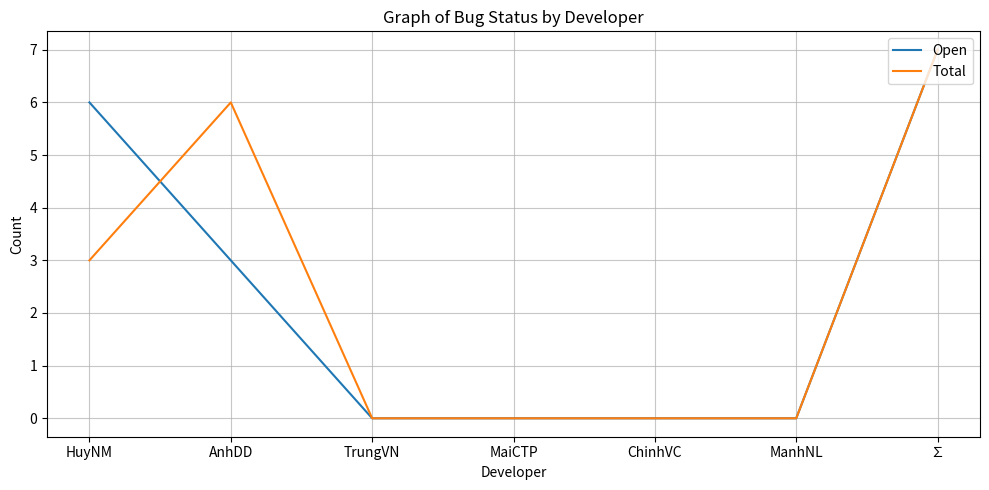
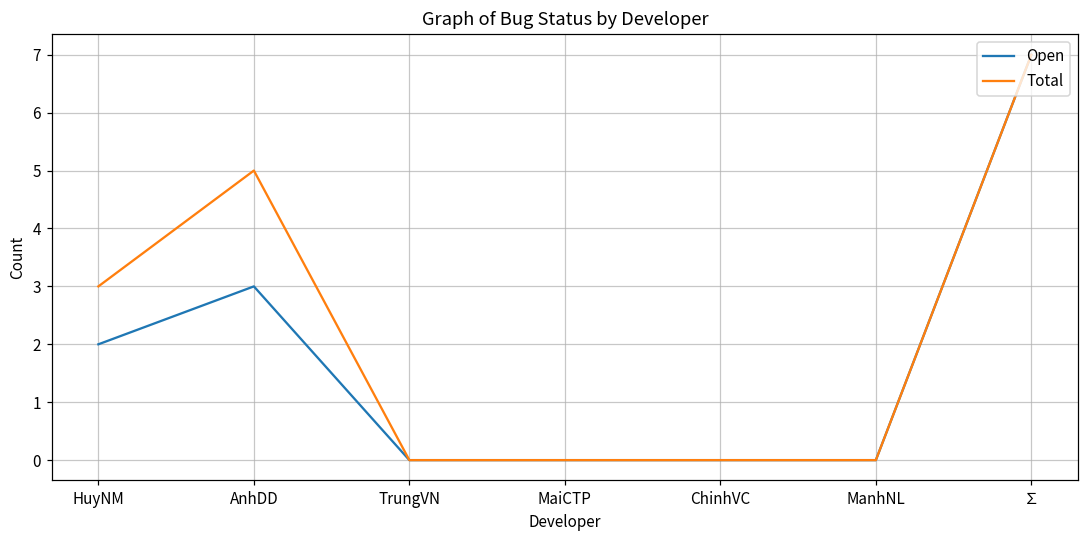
  {
    "Open": {
-     "HuyNM": 6,
+     "HuyNM": 2,
      "AnhDD": 3
    },
    "Total": {
      "HuyNM": 3,
-     "AnhDD": 6
+     "AnhDD": 5
    }
  }
